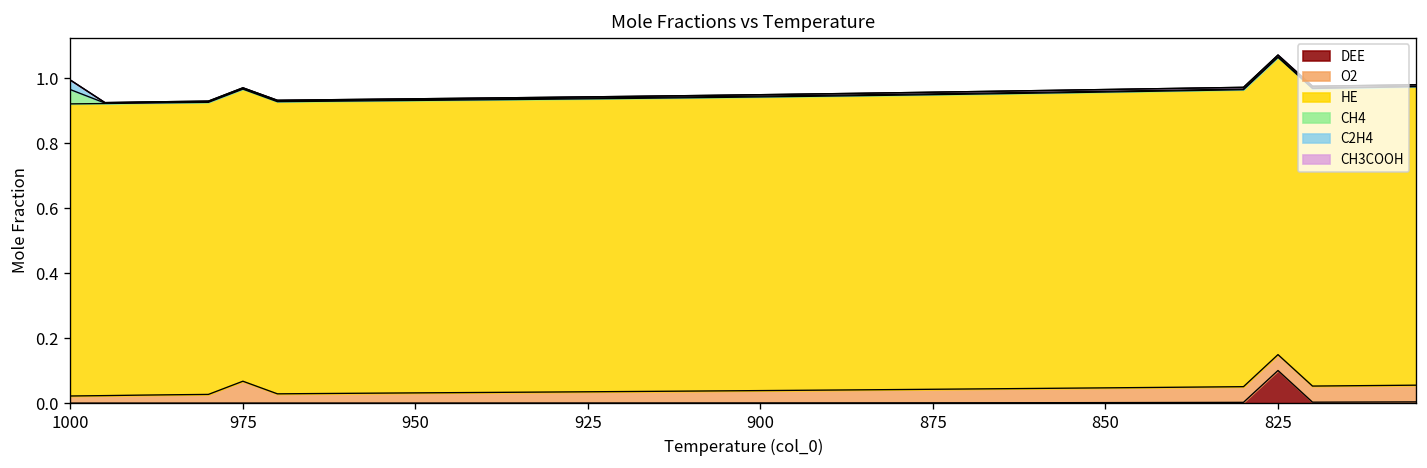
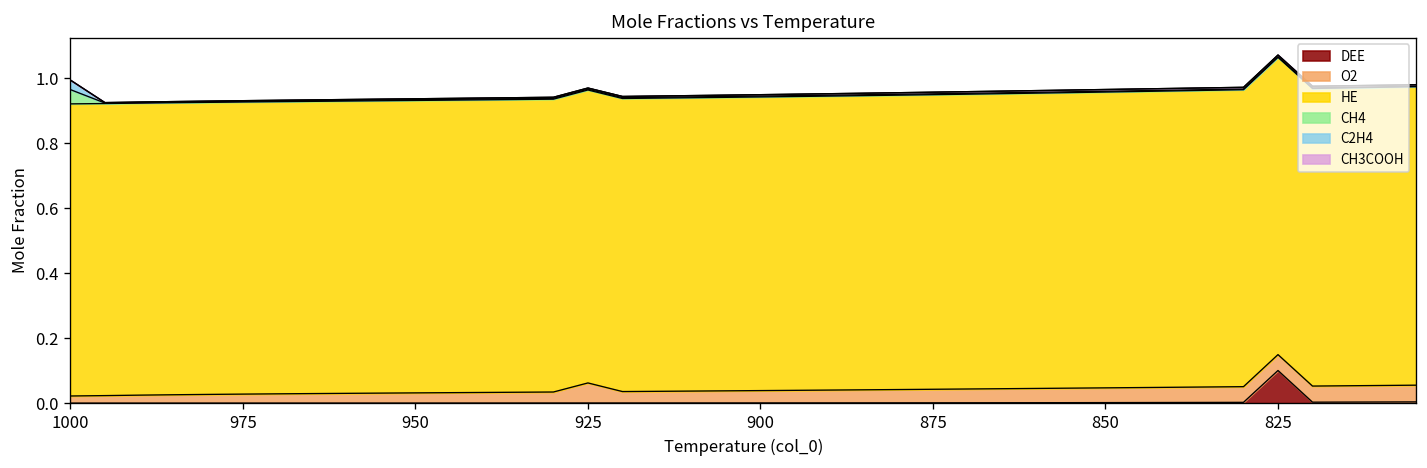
  {
    "DEE": {
      "1000": 0.00,
      "975": 0.00,
      "950": 0.00,
      "925": 0.00,
      "900": 0.00,
      "875": 0.00,
      "850": 0.00,
      "825": 0.10
    },
    "O2": {
      "1000": 0.02,
-     "975": 0.07,
+     "975": 0.03,
      "950": 0.03,
-     "925": 0.03,
+     "925": 0.06,
      "900": 0.04,
      "875": 0.04,
      "850": 0.05,
      "825": 0.05
    },
    "HE": {
      "1000": 0.90
    },
    "CH4": {
      "1000": 0.04
    },
    "CH3COOH": {
      "1000": 0.03
    }
  }
